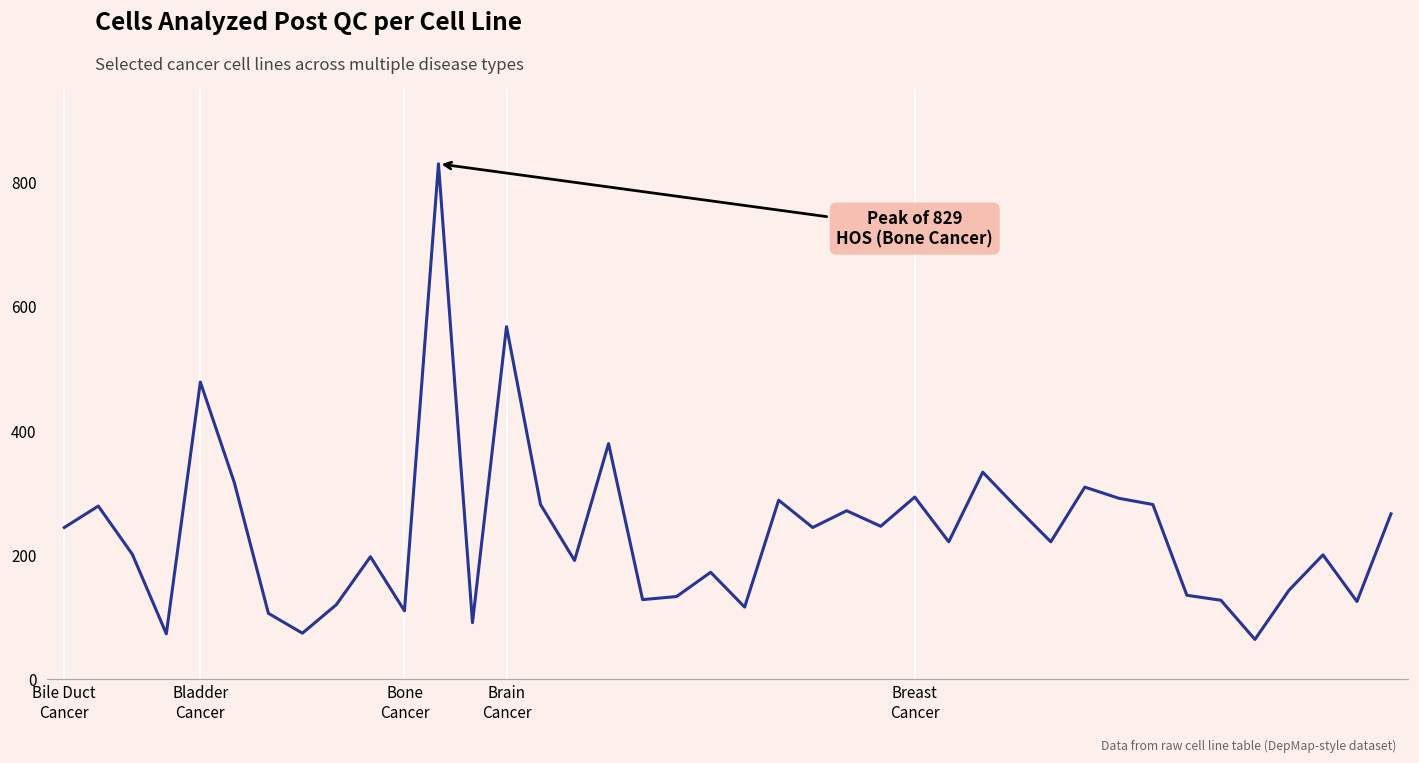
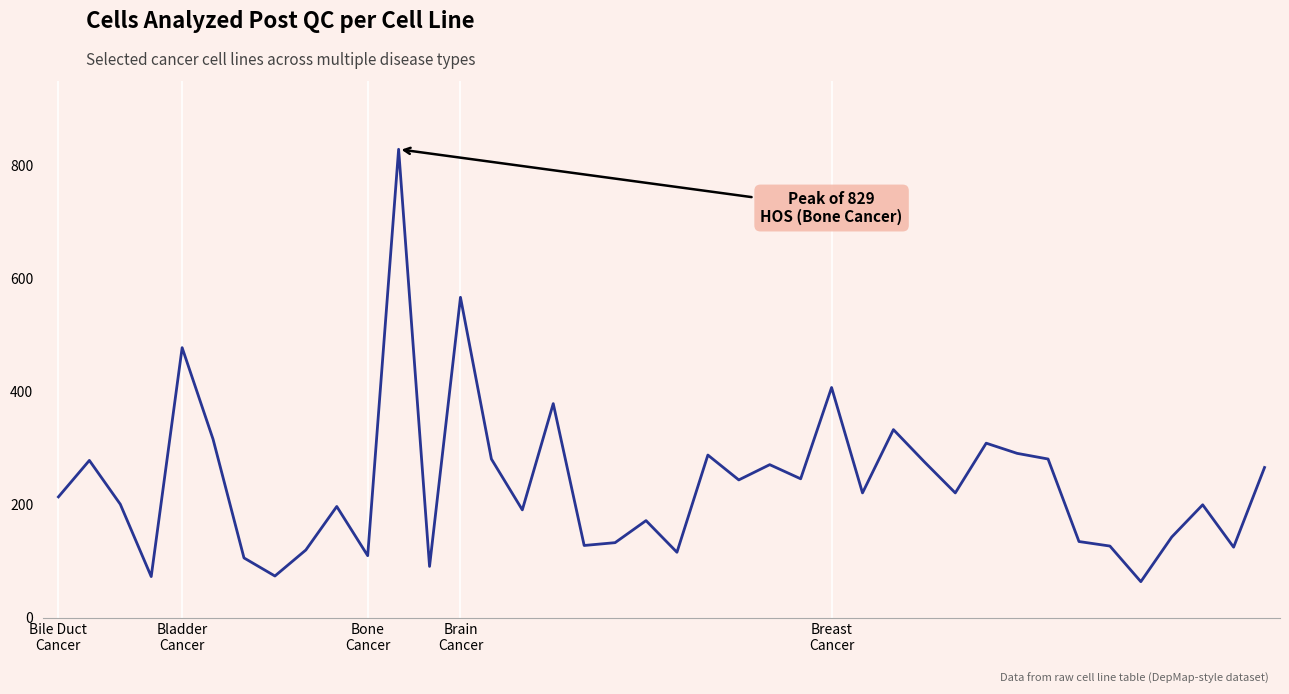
  {
-   "Bile Duct Cancer": 240,
+   "Bile Duct Cancer": 210,
    "Bladder Cancer": 480,
    "Bone Cancer": 110,
    "Brain Cancer": 570,
-   "Breast Cancer": 290
+   "Breast Cancer": 410
  }
